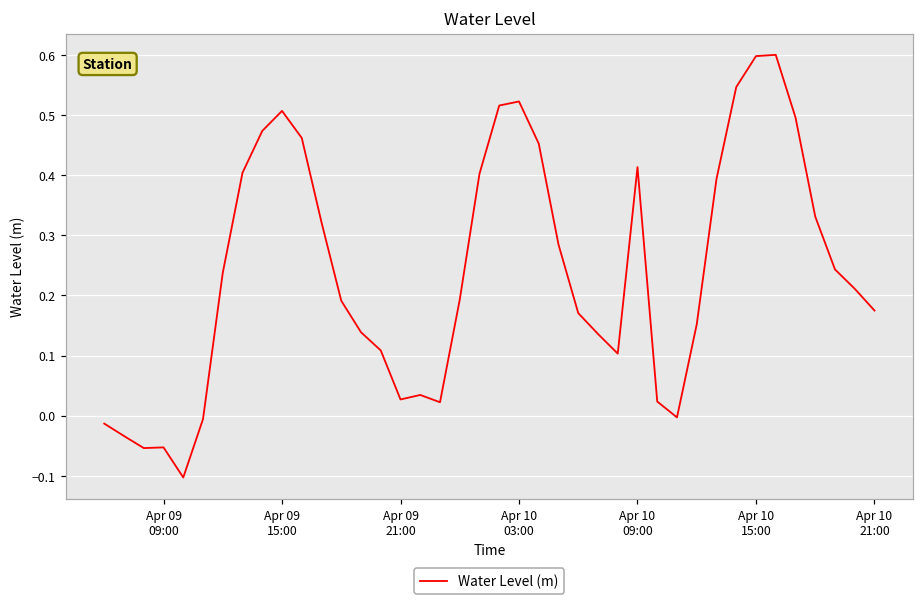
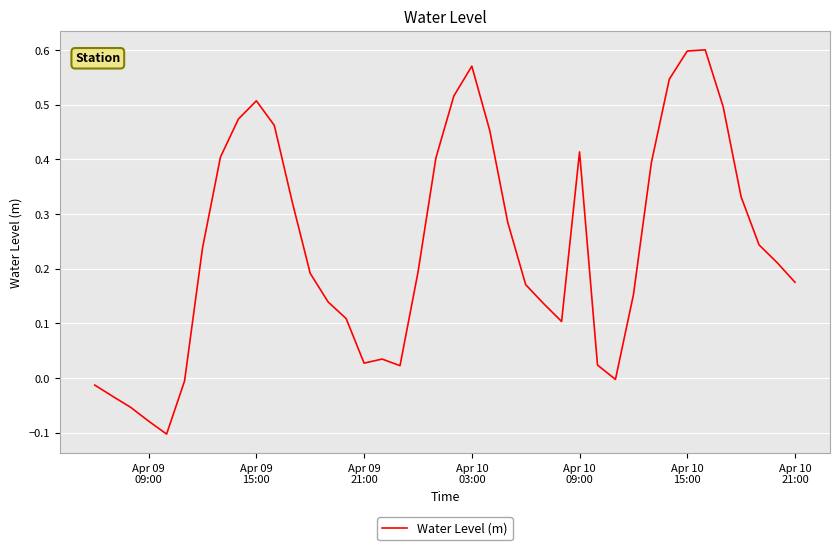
  {
-   "Apr 09 09:00": -0.05,
+   "Apr 09 09:00": -0.08,
    "Apr 09 15:00": 0.51,
    "Apr 09 21:00": 0.03,
-   "Apr 10 03:00": 0.52,
+   "Apr 10 03:00": 0.57,
    "Apr 10 09:00": 0.41,
    "Apr 10 15:00": 0.60,
    "Apr 10 21:00": 0.17
  }
